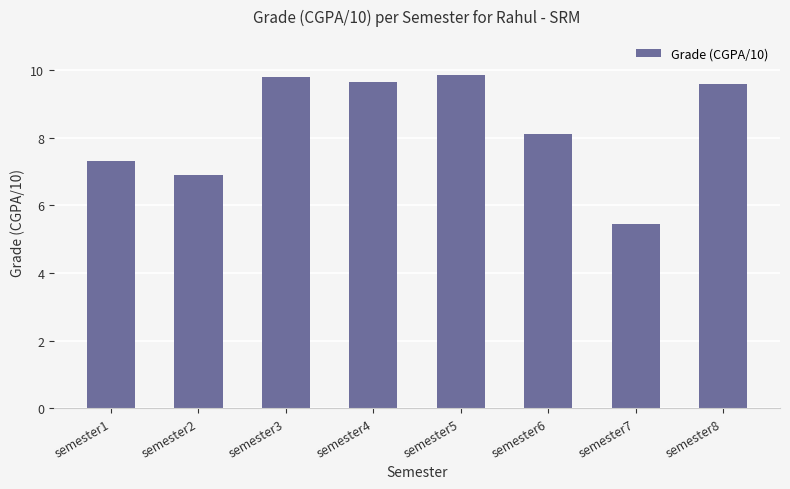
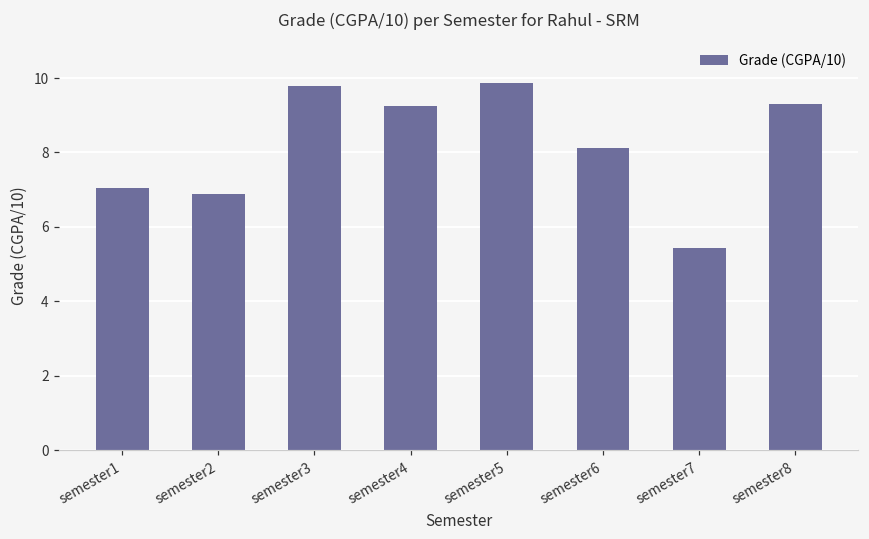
  {
-   "semester1": 7.3,
+   "semester1": 7.1,
    "semester2": 6.9,
    "semester3": 9.8,
-   "semester4": 9.6,
+   "semester4": 9.2,
    "semester5": 9.9,
    "semester6": 8.1,
    "semester7": 5.4,
-   "semester8": 9.6
+   "semester8": 9.3
  }
